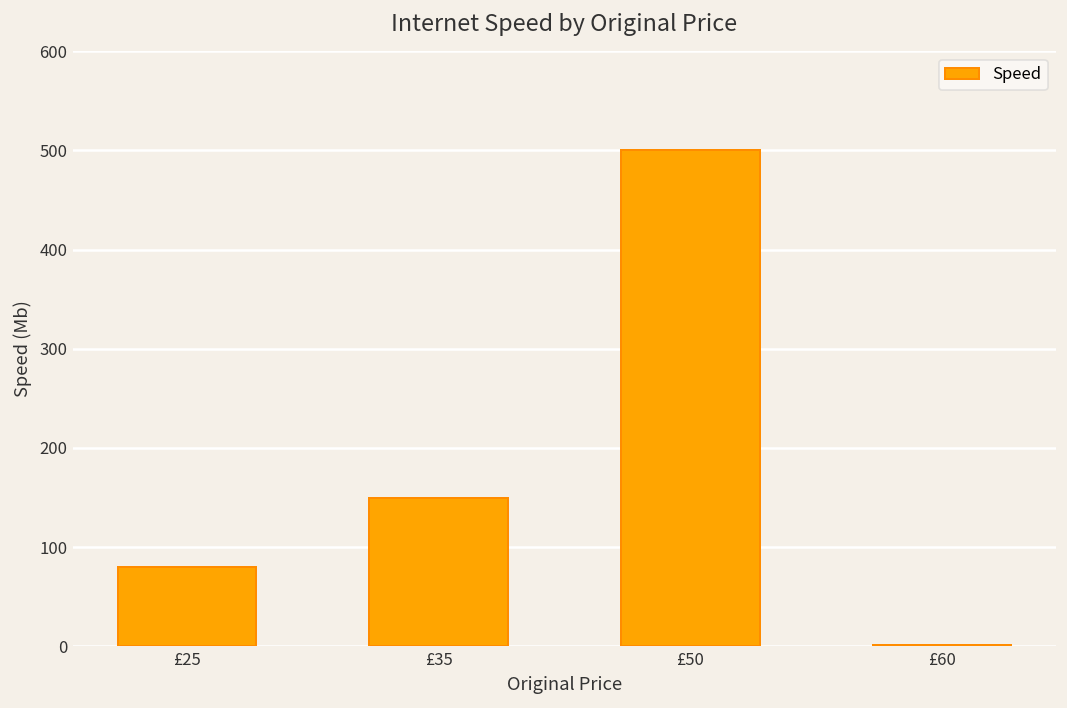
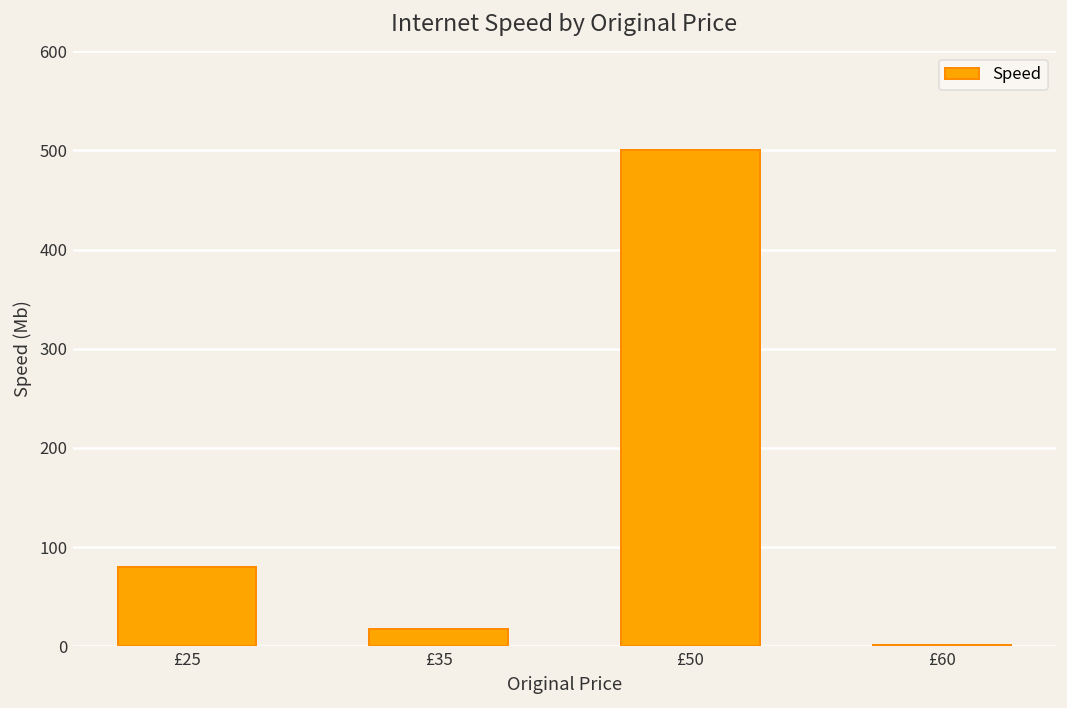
  {
    "£25": 80,
-   "£35": 150,
+   "£35": 20,
    "£50": 500
  }
